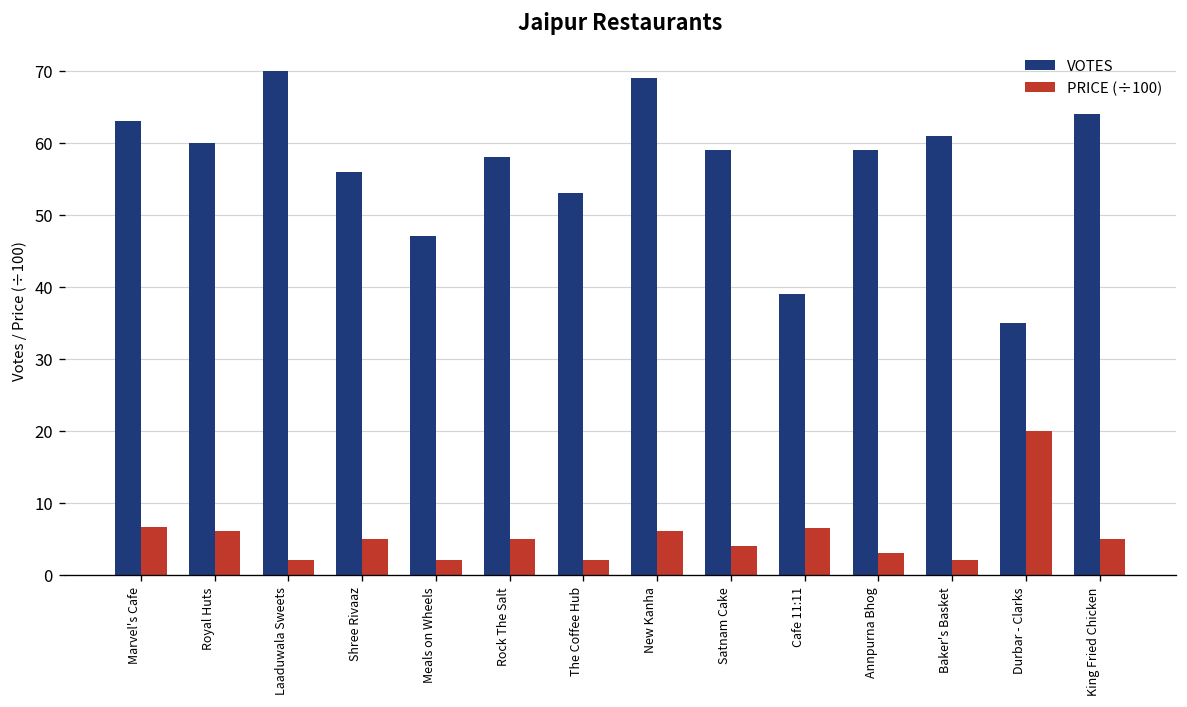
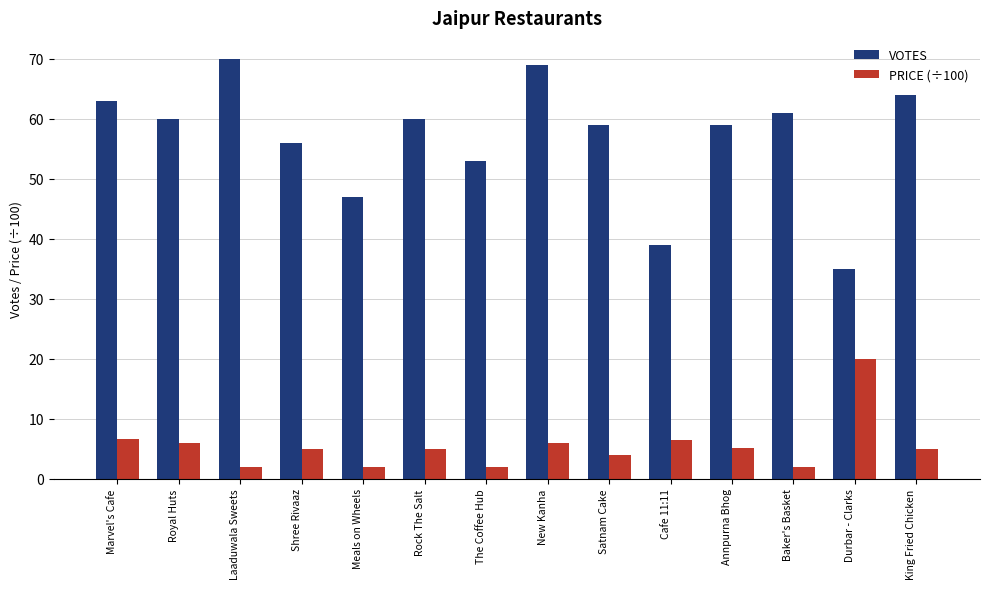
  {
    "VOTES": {
      "Marvel's Cafe": 63,
      "Royal Huts": 60,
      "Laaduwala Sweets": 70,
      "Shree Rivaaz": 56,
      "Meals on Wheels": 47,
-     "Rock The Salt": 58,
+     "Rock The Salt": 60,
      "The Coffee Hub": 53,
      "New Kanha": 69,
      "Satnam Cake": 59,
      "Cafe 11:11": 39,
      "Annpurna Bhog": 59,
      "Baker's Basket": 61,
      "Durbar - Clarks": 35,
      "King Fried Chicken": 64
    },
    "PRICE (÷100)": {
      "Marvel's Cafe": 7,
      "Royal Huts": 6,
      "Laaduwala Sweets": 2,
      "Shree Rivaaz": 5,
      "Meals on Wheels": 2,
      "Rock The Salt": 5,
      "The Coffee Hub": 2,
      "New Kanha": 6,
      "Satnam Cake": 4,
      "Cafe 11:11": 6,
-     "Annpurna Bhog": 3,
+     "Annpurna Bhog": 5,
      "Baker's Basket": 2,
      "Durbar - Clarks": 20,
      "King Fried Chicken": 5
    }
  }
